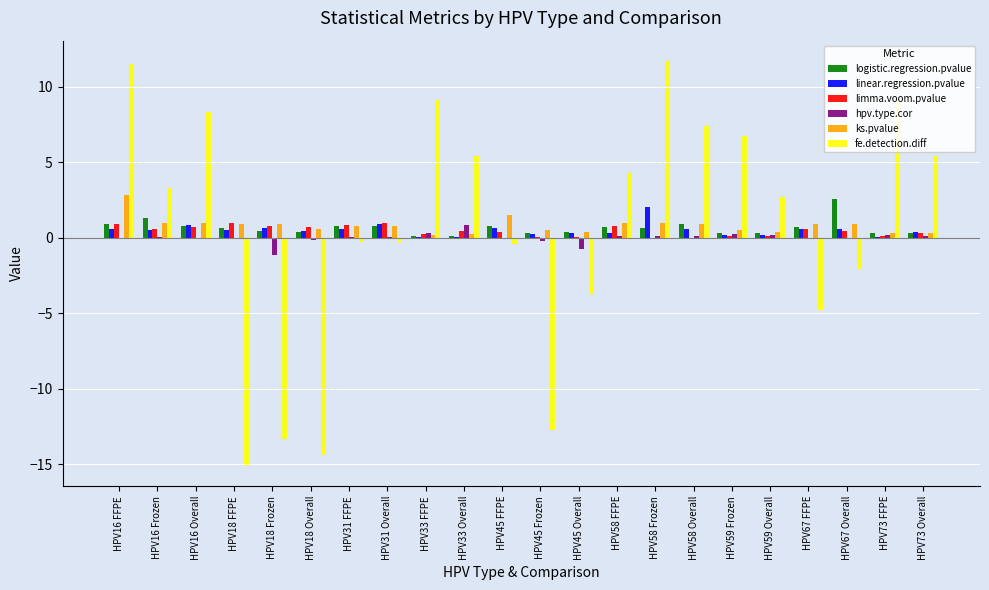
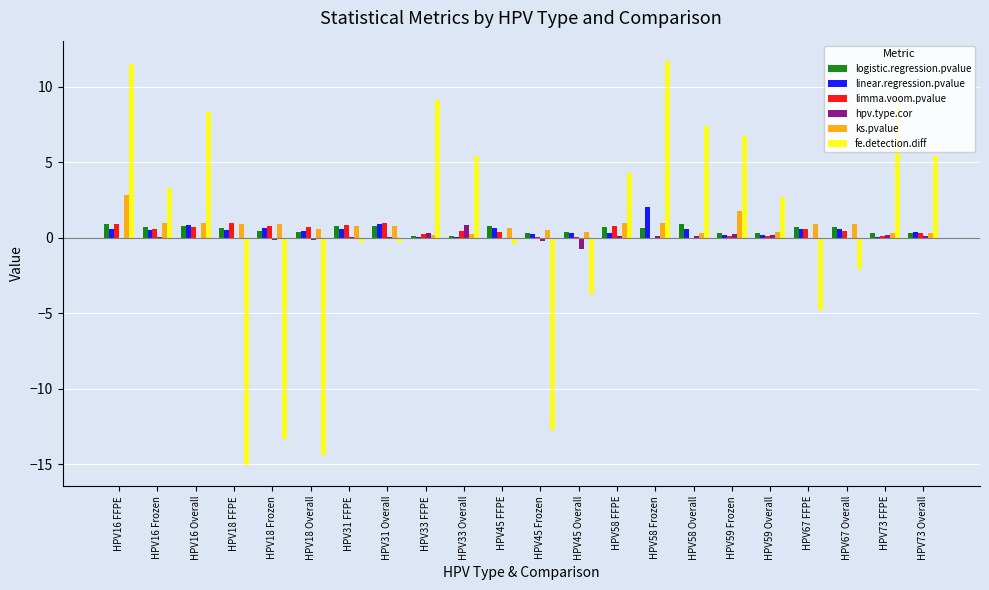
  {
    "logistic.regression.pvalue": {
      "HPV16 FFPE": 0.9,
-     "HPV16 Frozen": 1.3,
+     "HPV16 Frozen": 0.7,
      "HPV16 Overall": 0.7,
      "HPV18 FFPE": 0.6,
      "HPV18 Frozen": 0.4,
      "HPV18 Overall": 0.4,
      "HPV31 FFPE": 0.8,
      "HPV31 Overall": 0.8,
      "HPV45 FFPE": 0.8,
      "HPV45 Frozen": 0.3,
      "HPV45 Overall": 0.4,
      "HPV58 FFPE": 0.7,
      "HPV58 Frozen": 0.6,
      "HPV58 Overall": 0.9,
      "HPV59 Frozen": 0.3,
      "HPV59 Overall": 0.3,
      "HPV67 FFPE": 0.7,
-     "HPV67 Overall": 2.6,
+     "HPV67 Overall": 0.7,
      "HPV73 FFPE": 0.3,
      "HPV73 Overall": 0.3
    },
    "linear.regression.pvalue": {
      "HPV16 FFPE": 0.6,
      "HPV16 Frozen": 0.5,
      "HPV16 Overall": 0.8,
      "HPV18 FFPE": 0.5,
      "HPV18 Frozen": 0.6,
      "HPV18 Overall": 0.4,
      "HPV31 FFPE": 0.6,
      "HPV31 Overall": 0.9,
      "HPV45 FFPE": 0.6,
      "HPV45 Frozen": 0.2,
      "HPV45 Overall": 0.3,
      "HPV58 FFPE": 0.3,
      "HPV58 Frozen": 2.0,
      "HPV58 Overall": 0.6,
      "HPV59 Frozen": 0.2,
      "HPV67 FFPE": 0.6,
      "HPV67 Overall": 0.5,
      "HPV73 Overall": 0.4
    },
    "limma.voom.pvalue": {
      "HPV16 FFPE": 0.9,
      "HPV16 Frozen": 0.6,
      "HPV16 Overall": 0.7,
      "HPV18 FFPE": 1.0,
      "HPV18 Frozen": 0.8,
      "HPV18 Overall": 0.7,
      "HPV31 FFPE": 0.9,
      "HPV31 Overall": 1.0,
      "HPV33 FFPE": 0.3,
      "HPV33 Overall": 0.5,
      "HPV45 FFPE": 0.4,
      "HPV58 FFPE": 0.8,
      "HPV67 FFPE": 0.6,
      "HPV67 Overall": 0.5,
      "HPV73 Overall": 0.3
    },
    "hpv.type.cor": {
-     "HPV18 Frozen": -1.1,
+     "HPV18 Frozen": -0.1,
      "HPV33 FFPE": 0.3,
      "HPV33 Overall": 0.8,
      "HPV45 Frozen": -0.2,
      "HPV45 Overall": -0.8,
      "HPV59 Frozen": 0.3,
      "HPV59 Overall": 0.2
    },
    "ks.pvalue": {
      "HPV16 FFPE": 2.8,
      "HPV16 Frozen": 1.0,
      "HPV16 Overall": 1.0,
      "HPV18 FFPE": 0.9,
      "HPV18 Frozen": 0.9,
      "HPV18 Overall": 0.6,
      "HPV31 FFPE": 0.8,
      "HPV31 Overall": 0.8,
      "HPV33 FFPE": 0.2,
      "HPV33 Overall": 0.3,
-     "HPV45 FFPE": 1.5,
+     "HPV45 FFPE": 0.6,
      "HPV45 Frozen": 0.5,
      "HPV45 Overall": 0.4,
      "HPV58 FFPE": 1.0,
      "HPV58 Frozen": 1.0,
-     "HPV58 Overall": 0.9,
-     "HPV59 Frozen": 0.5,
+     "HPV58 Overall": 0.3,
+     "HPV59 Frozen": 1.8,
      "HPV59 Overall": 0.4,
      "HPV67 FFPE": 0.9,
      "HPV67 Overall": 0.9,
      "HPV73 FFPE": 0.3,
      "HPV73 Overall": 0.3
    },
    "fe.detection.diff": {
      "HPV16 FFPE": 11.5,
      "HPV16 Frozen": 3.3,
      "HPV16 Overall": 8.3,
      "HPV18 FFPE": -15.1,
      "HPV18 Frozen": -13.3,
      "HPV18 Overall": -14.4,
      "HPV31 FFPE": -0.3,
      "HPV31 Overall": -0.3,
      "HPV33 FFPE": 9.1,
      "HPV33 Overall": 5.4,
      "HPV45 FFPE": -0.4,
      "HPV45 Frozen": -12.7,
      "HPV45 Overall": -3.7,
      "HPV58 FFPE": 4.3,
      "HPV58 Frozen": 11.7,
      "HPV58 Overall": 7.4,
      "HPV59 Frozen": 6.7,
      "HPV59 Overall": 2.7,
      "HPV67 FFPE": -4.8,
      "HPV67 Overall": -2.1,
      "HPV73 Overall": 5.4
    }
  }
